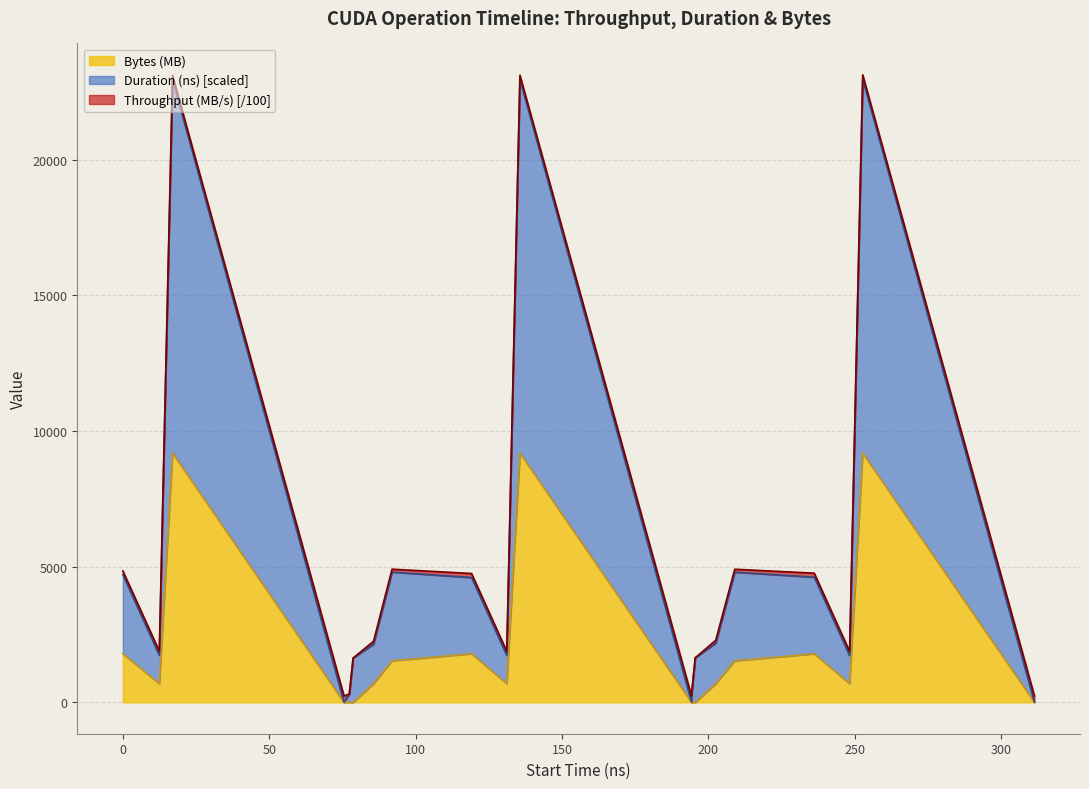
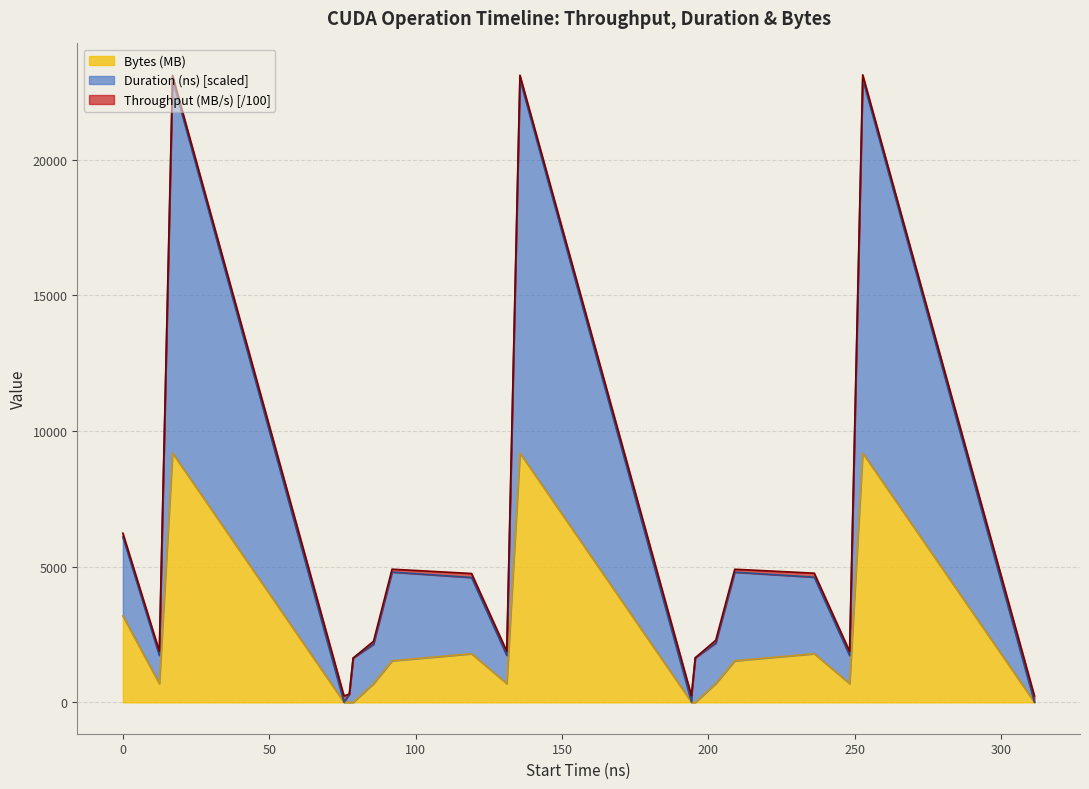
  {
    "Bytes (MB)": {
-     "0": 1800
+     "0": 3200
    },
    "Duration (ns) [scaled]": {
      "0": 2900
    },
    "Throughput (MB/s) [/100]": {
      "0": 100
    }
  }
